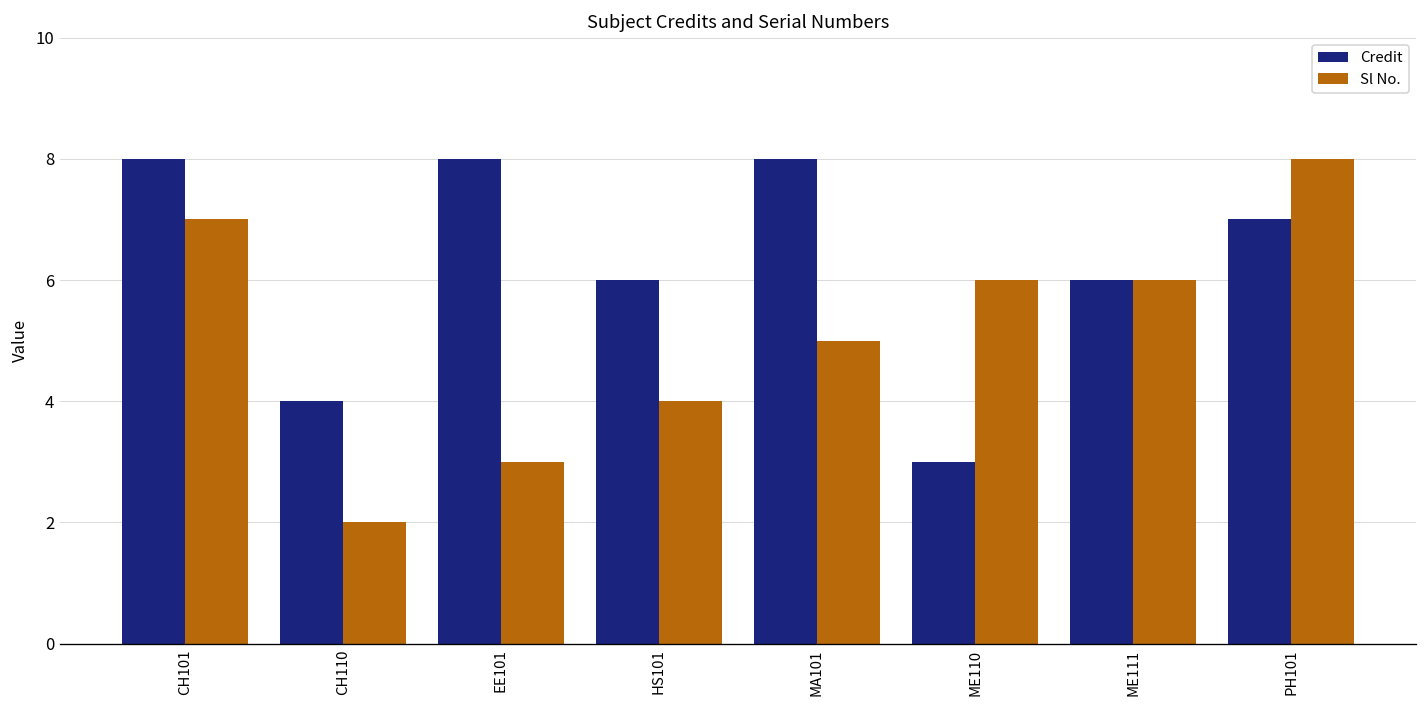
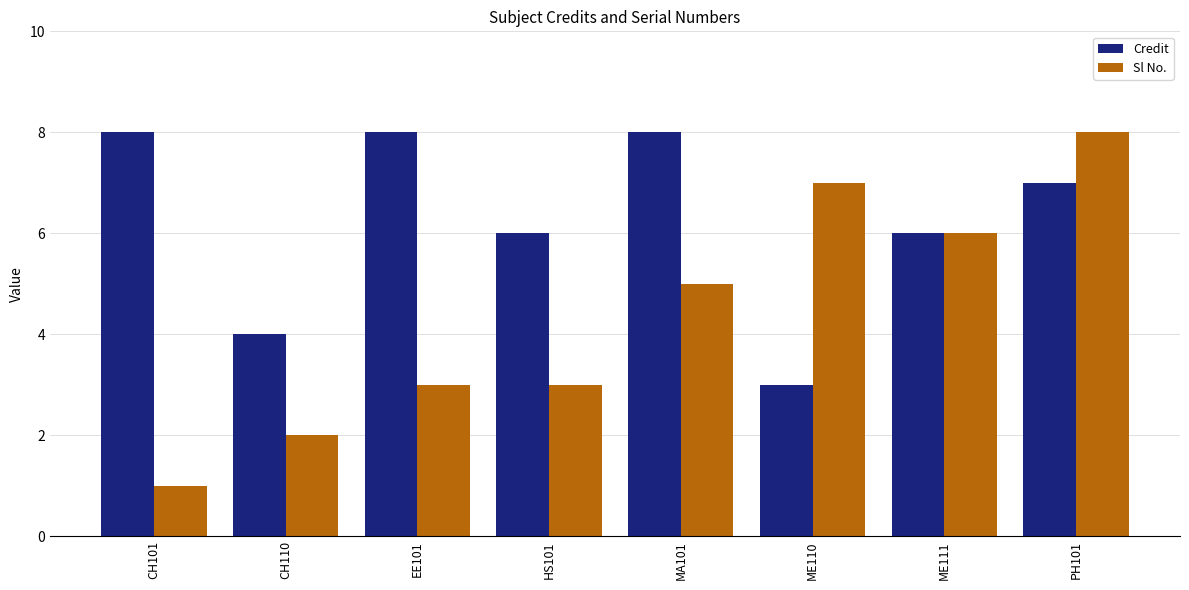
  {
    "Credit": {
      "CH101": 8,
      "CH110": 4,
      "EE101": 8,
      "HS101": 6,
      "MA101": 8,
      "ME110": 3,
      "ME111": 6,
      "PH101": 7
    },
    "Sl No.": {
-     "CH101": 7,
+     "CH101": 1,
      "CH110": 2,
      "EE101": 3,
-     "HS101": 4,
+     "HS101": 3,
      "MA101": 5,
-     "ME110": 6,
+     "ME110": 7,
      "ME111": 6,
      "PH101": 8
    }
  }
